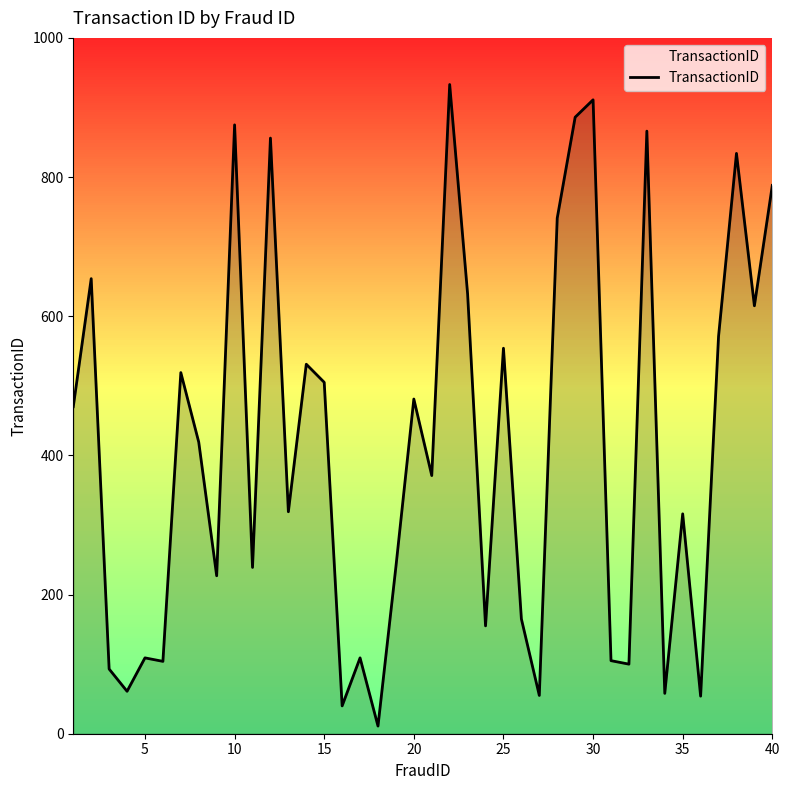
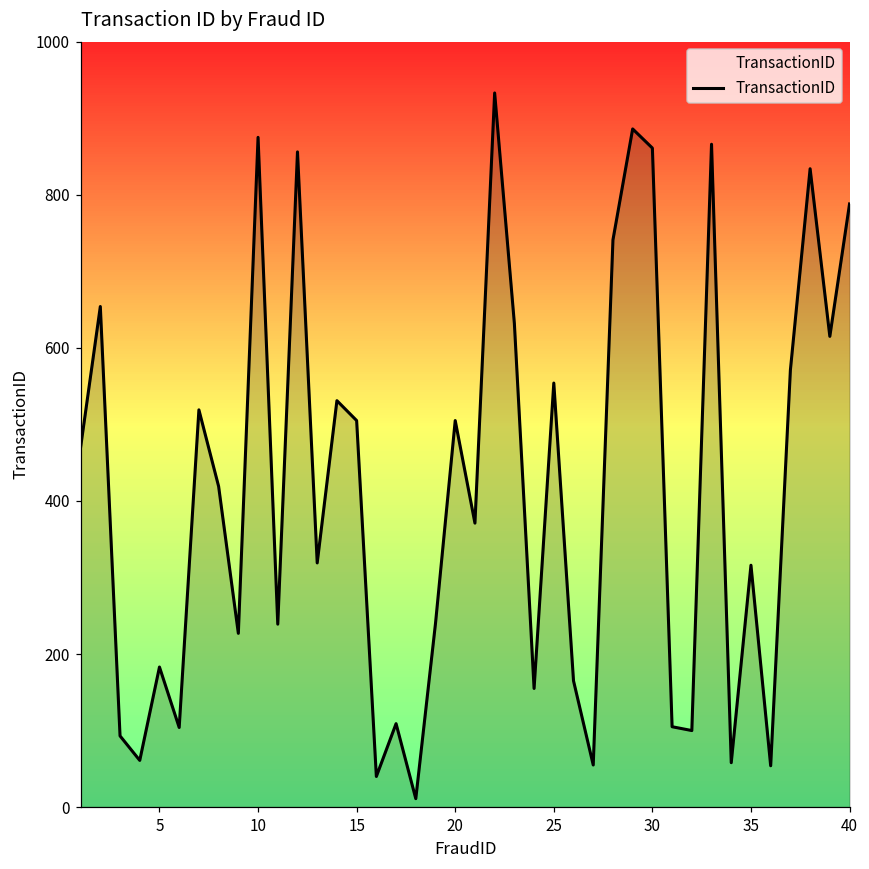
  {
-   "5": 110,
+   "5": 180,
    "10": 880,
    "15": 510,
-   "20": 480,
+   "20": 510,
    "25": 550,
-   "30": 910,
+   "30": 860,
    "35": 320,
    "40": 790
  }
